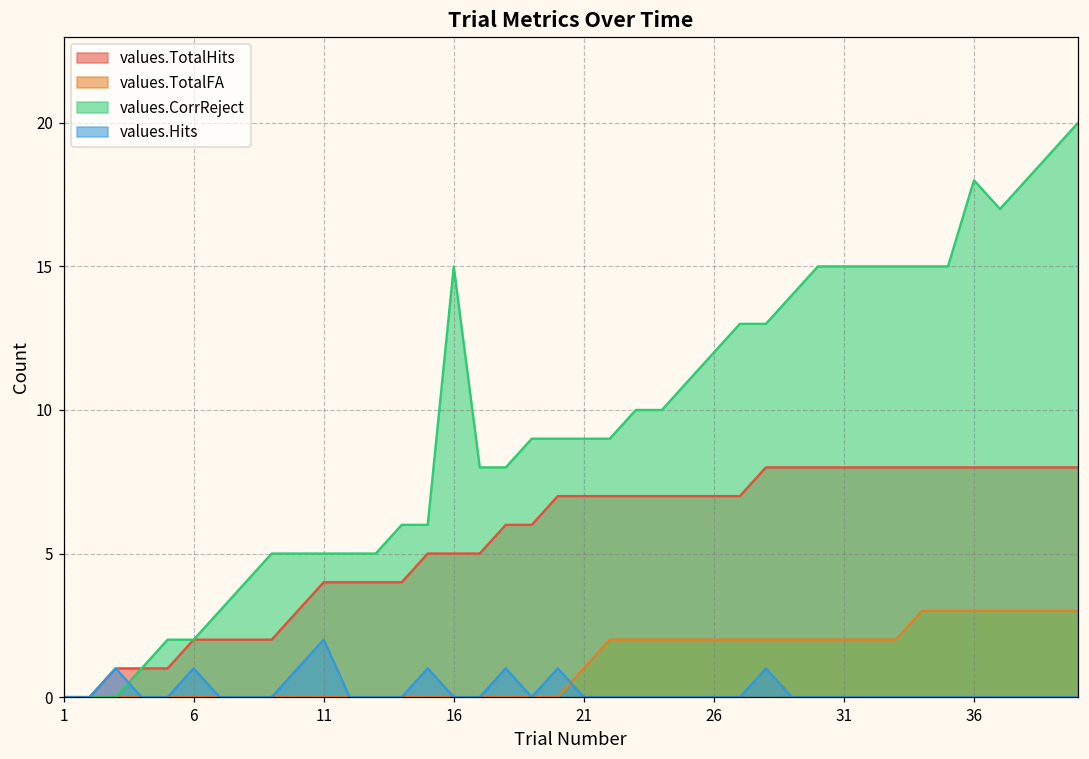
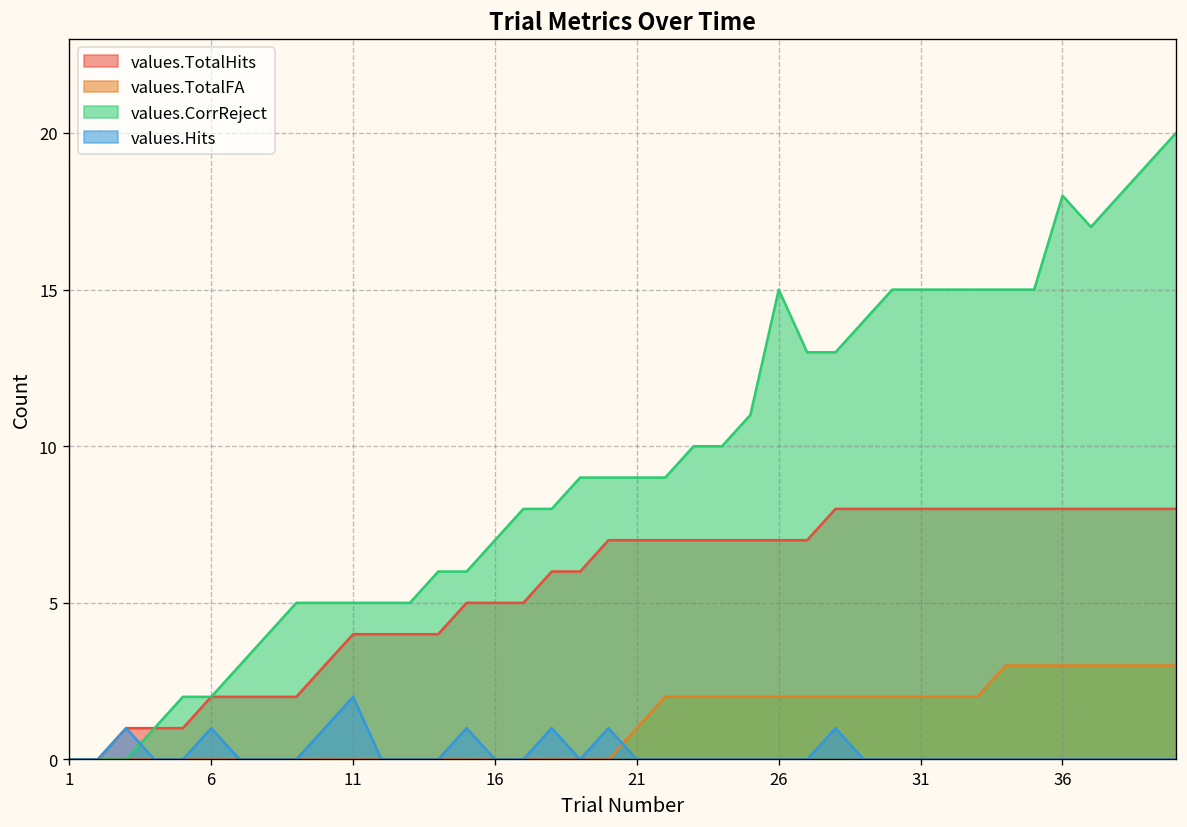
  {
    "values.CorrReject": {
      "11": 5,
-     "16": 15,
+     "16": 7,
      "21": 9,
-     "26": 12,
+     "26": 15,
      "31": 15,
      "36": 18
    },
    "values.Hits": {
      "6": 1,
      "11": 2,
      "21": 0,
      "26": 0,
      "31": 0,
      "36": 0
    }
  }
